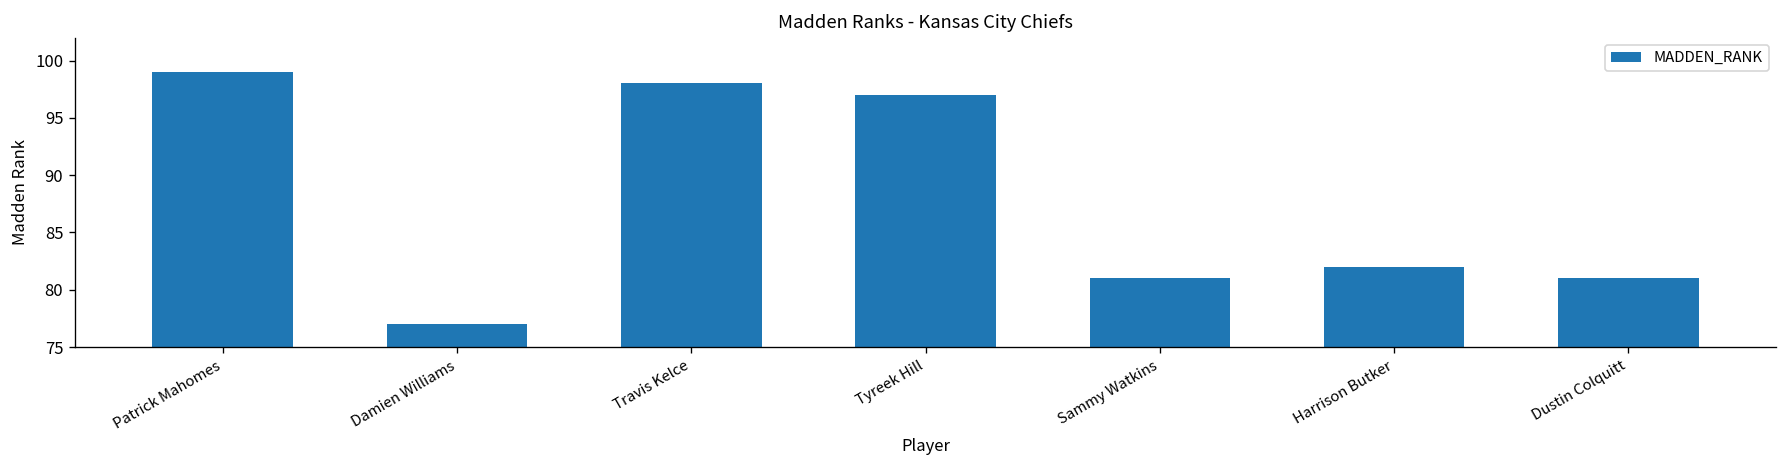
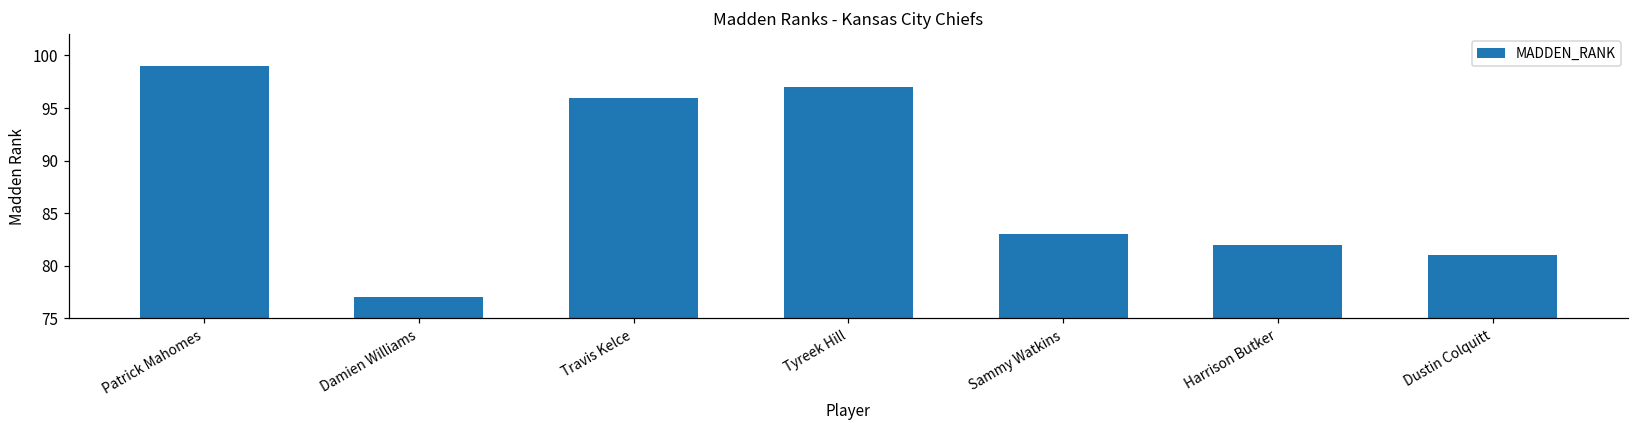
  {
    "Patrick Mahomes": 99,
    "Damien Williams": 77,
-   "Travis Kelce": 98,
+   "Travis Kelce": 96,
    "Tyreek Hill": 97,
-   "Sammy Watkins": 81,
+   "Sammy Watkins": 83,
    "Harrison Butker": 82,
    "Dustin Colquitt": 81
  }
